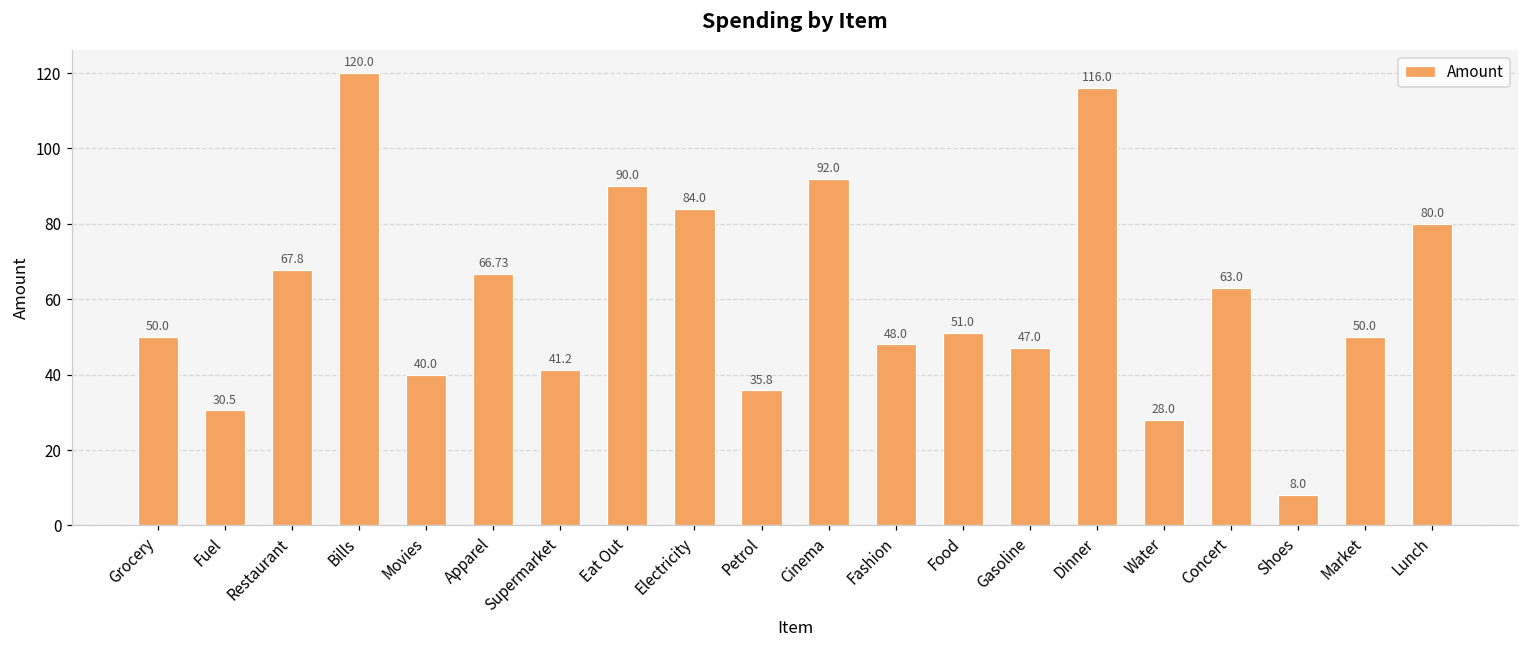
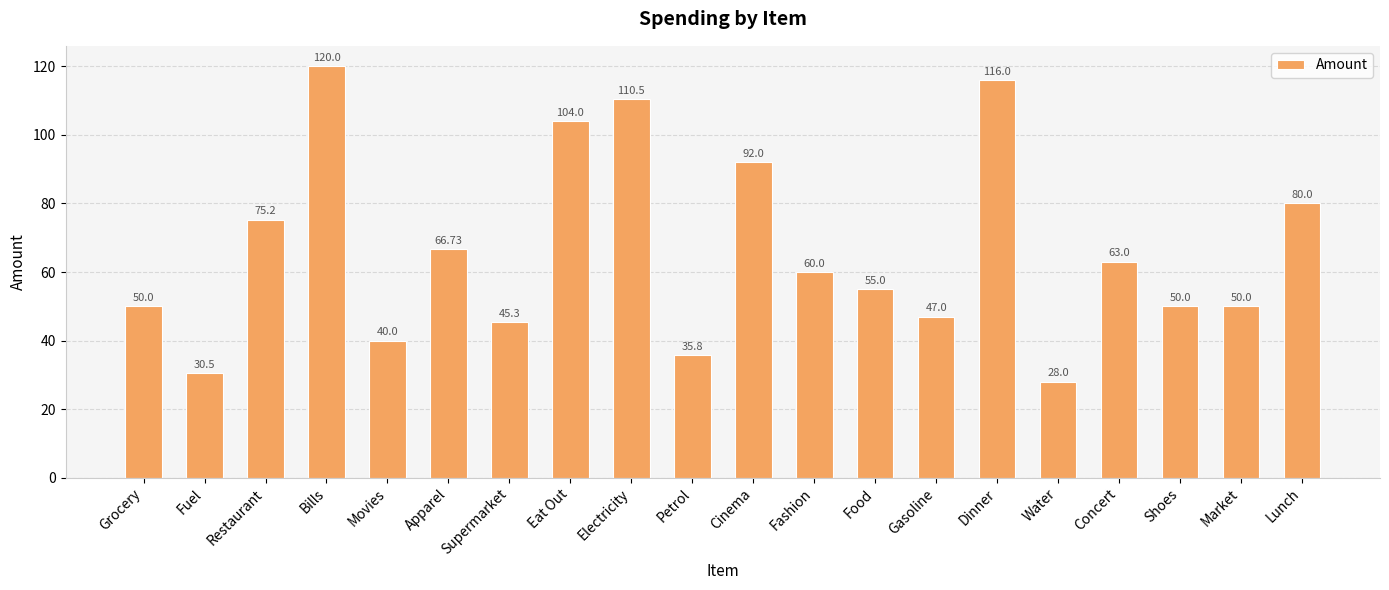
  {
    "Grocery": 50.0,
    "Fuel": 30.5,
-   "Restaurant": 67.8,
+   "Restaurant": 75.2,
    "Bills": 120.0,
    "Movies": 40.0,
    "Apparel": 66.73,
-   "Supermarket": 41.2,
-   "Eat Out": 90.0,
-   "Electricity": 84.0,
+   "Supermarket": 45.3,
+   "Eat Out": 104.0,
+   "Electricity": 110.5,
    "Petrol": 35.8,
    "Cinema": 92.0,
-   "Fashion": 48.0,
-   "Food": 51.0,
+   "Fashion": 60.0,
+   "Food": 55.0,
    "Gasoline": 47.0,
    "Dinner": 116.0,
    "Water": 28.0,
    "Concert": 63.0,
-   "Shoes": 8.0,
+   "Shoes": 50.0,
    "Market": 50.0,
    "Lunch": 80.0
  }
